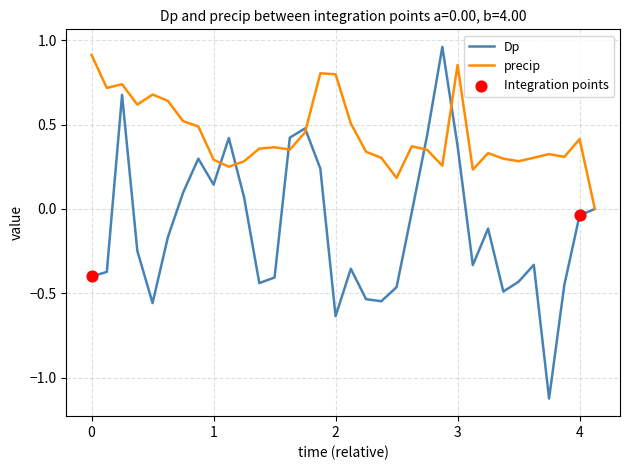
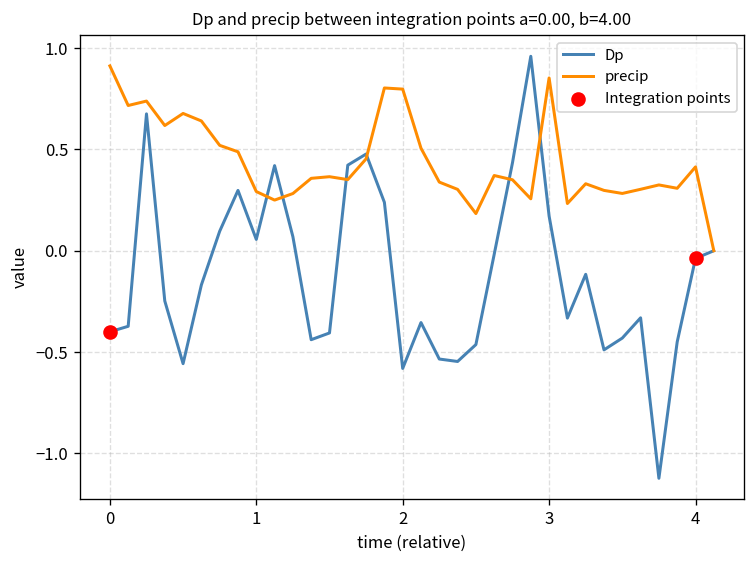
  {
    "Dp": {
-     "1": 0.14,
-     "2": -0.63,
-     "3": 0.37
+     "1": 0.06,
+     "2": -0.58,
+     "3": 0.17
    },
    "precip": {
      "0": 0.91,
      "1": 0.29,
      "2": 0.80,
      "3": 0.85,
      "4": 0.41
    }
  }
